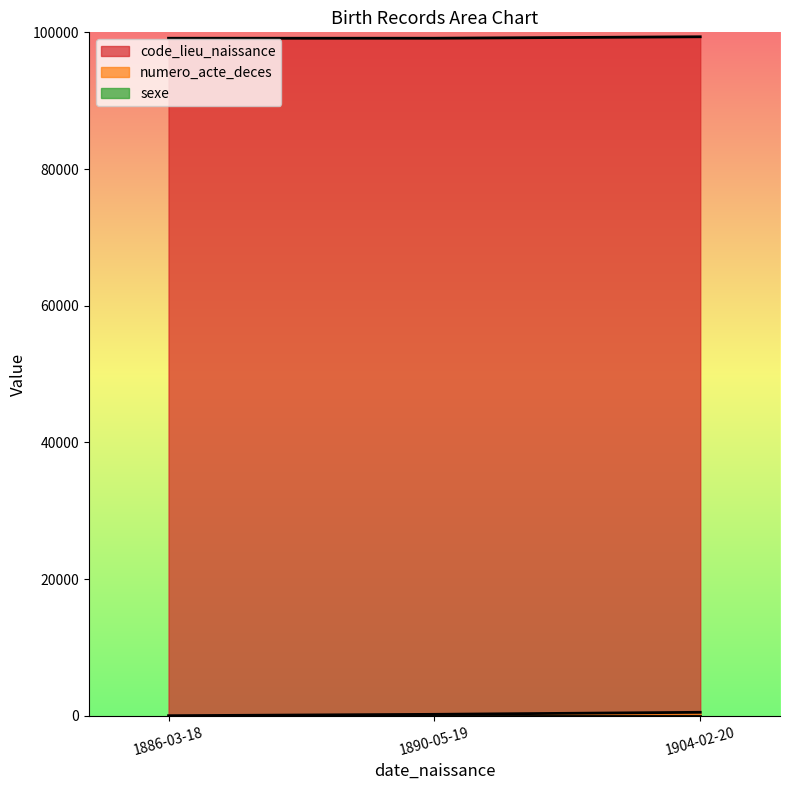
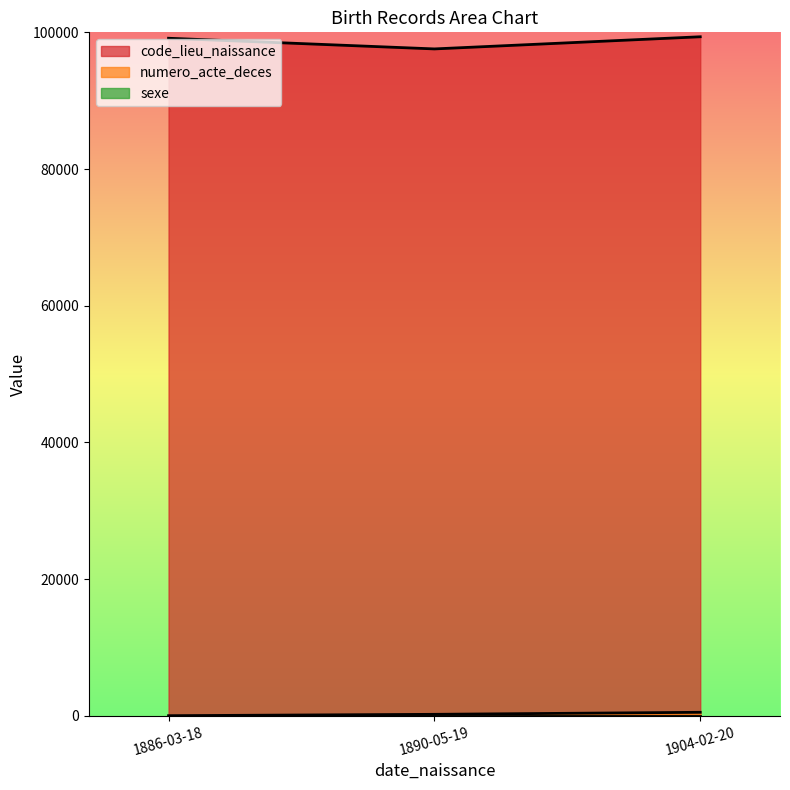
  {
    "code_lieu_naissance": {
      "1886-03-18": 99000,
-     "1890-05-19": 99000,
+     "1890-05-19": 98000,
      "1904-02-20": 99000
    },
    "numero_acte_deces": {
      "1904-02-20": 0
    },
    "sexe": {
      "1904-02-20": 0
    }
  }
